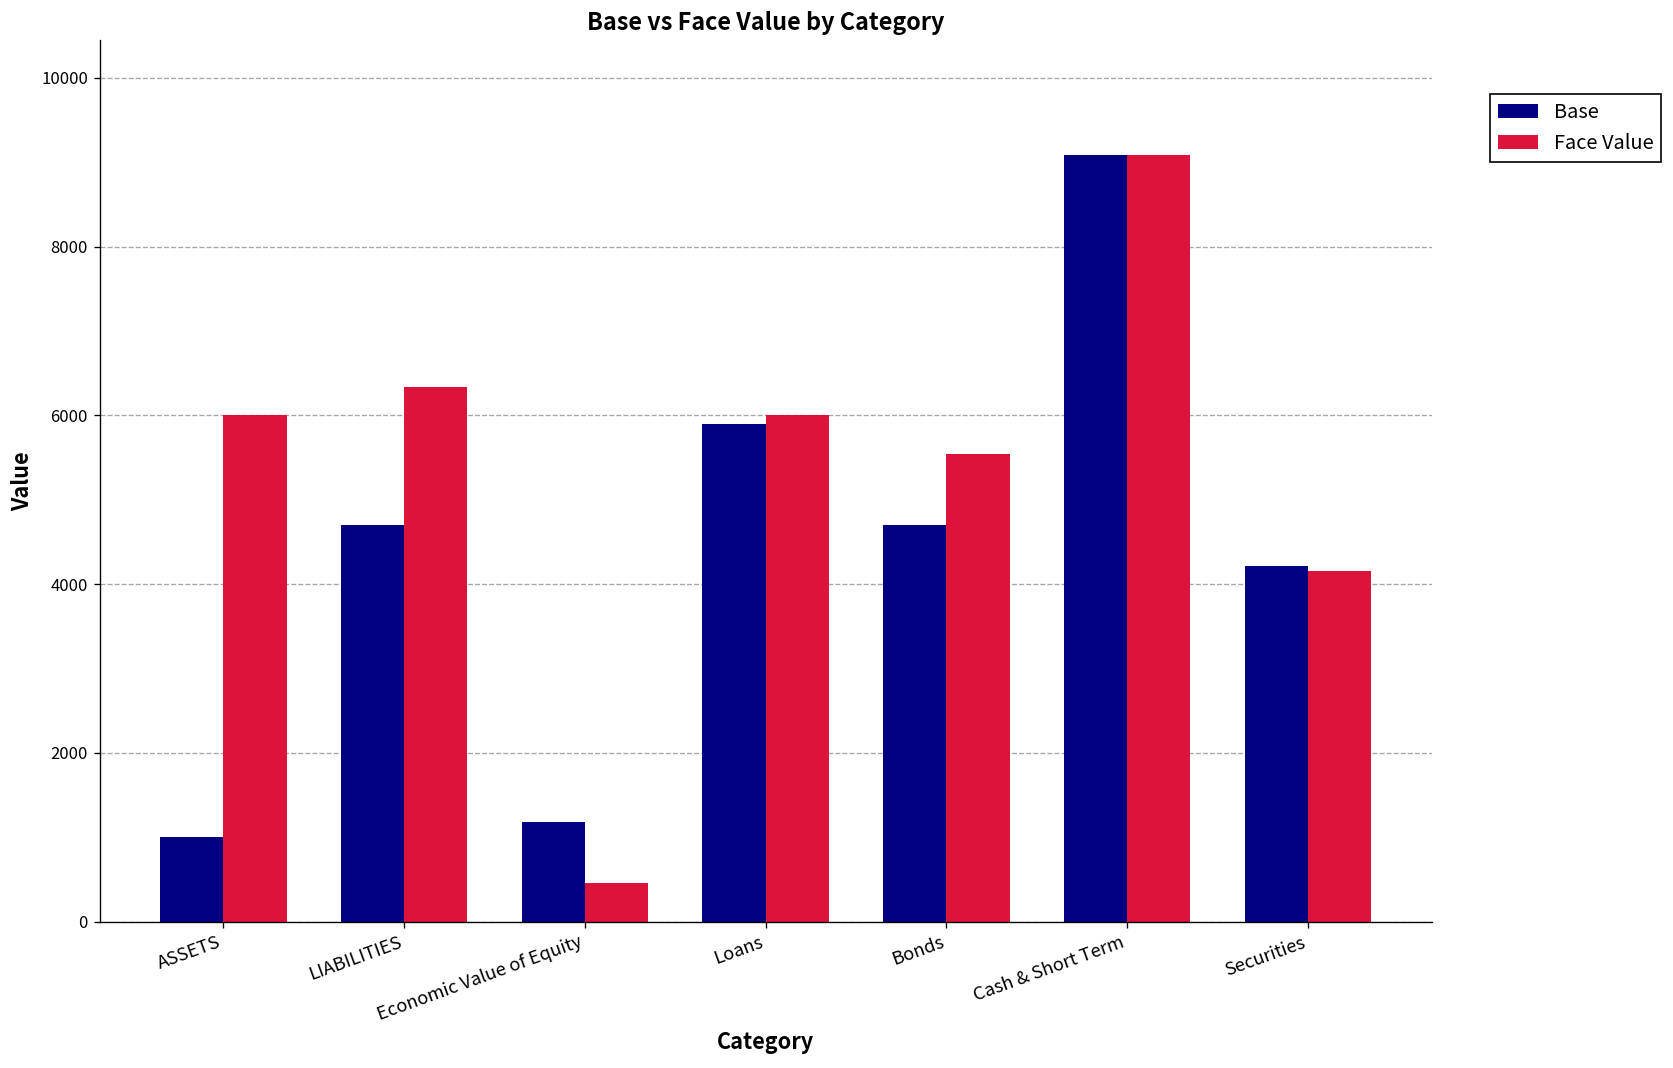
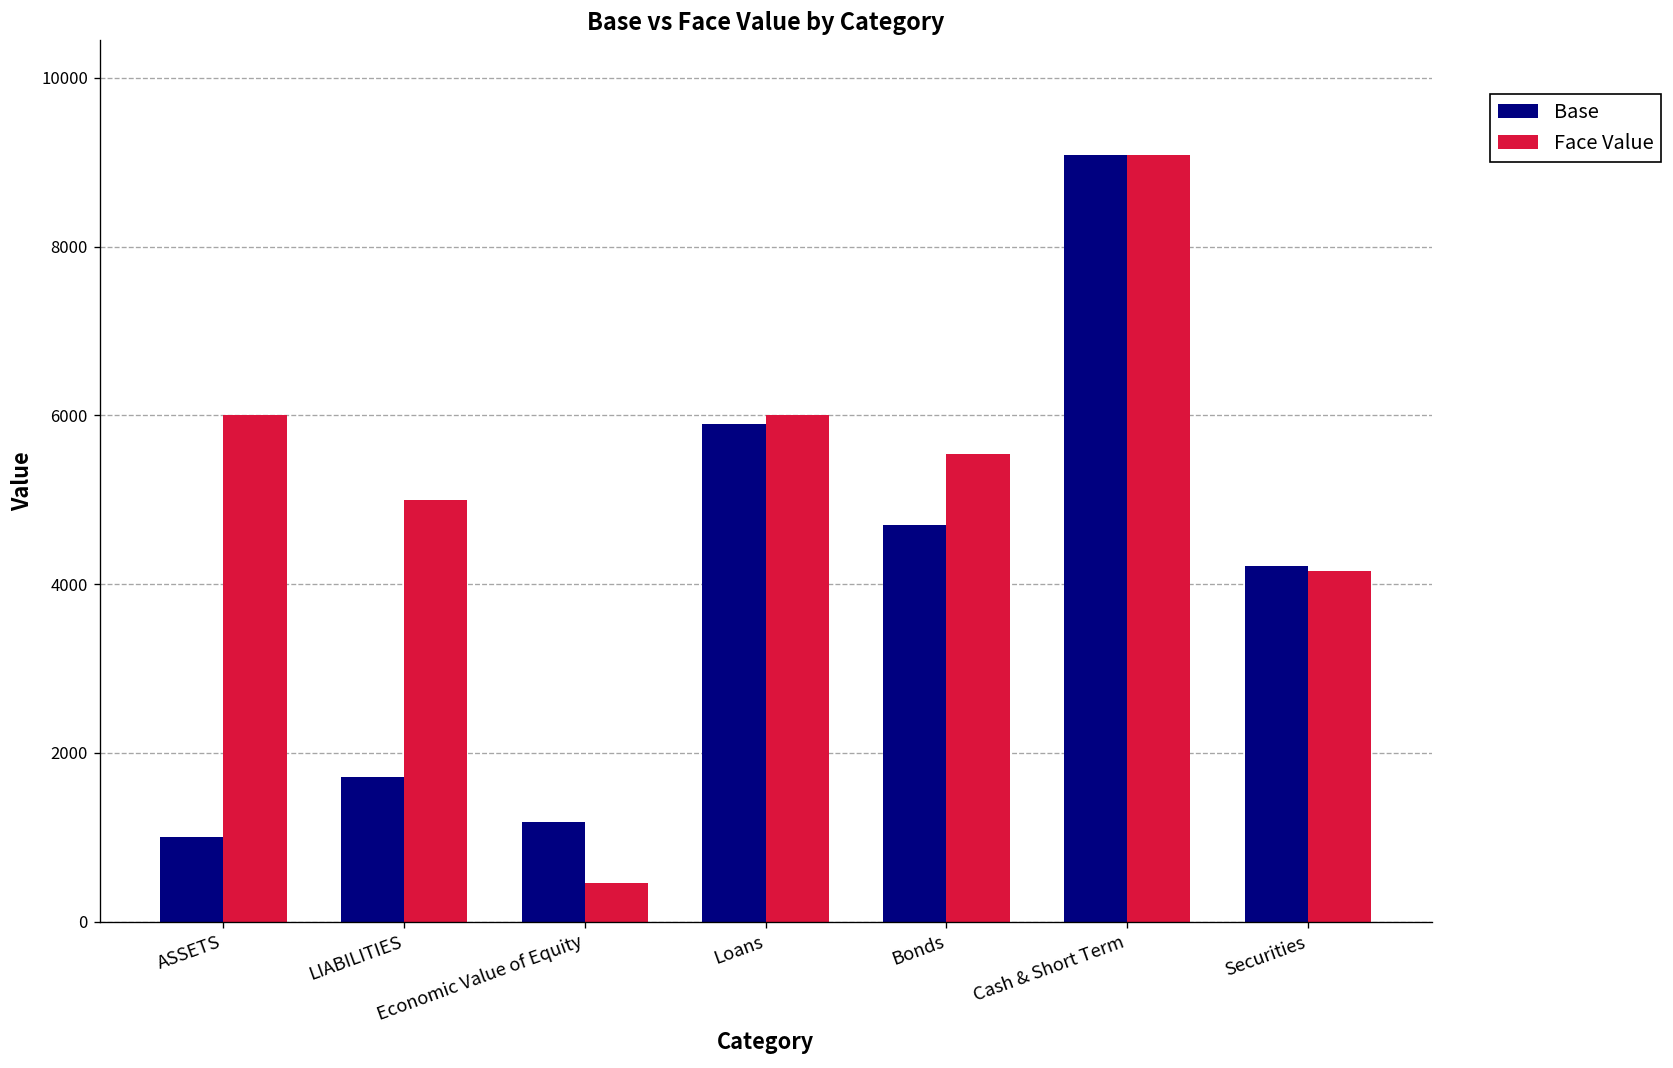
  {
    "Base": {
      "ASSETS": 1000,
-     "LIABILITIES": 4700,
+     "LIABILITIES": 1700,
      "Economic Value of Equity": 1200,
      "Loans": 5900,
      "Bonds": 4700,
      "Cash & Short Term": 9100,
      "Securities": 4200
    },
    "Face Value": {
      "ASSETS": 6000,
-     "LIABILITIES": 6300,
+     "LIABILITIES": 5000,
      "Economic Value of Equity": 500,
      "Loans": 6000,
      "Bonds": 5500,
      "Cash & Short Term": 9100,
      "Securities": 4200
    }
  }
